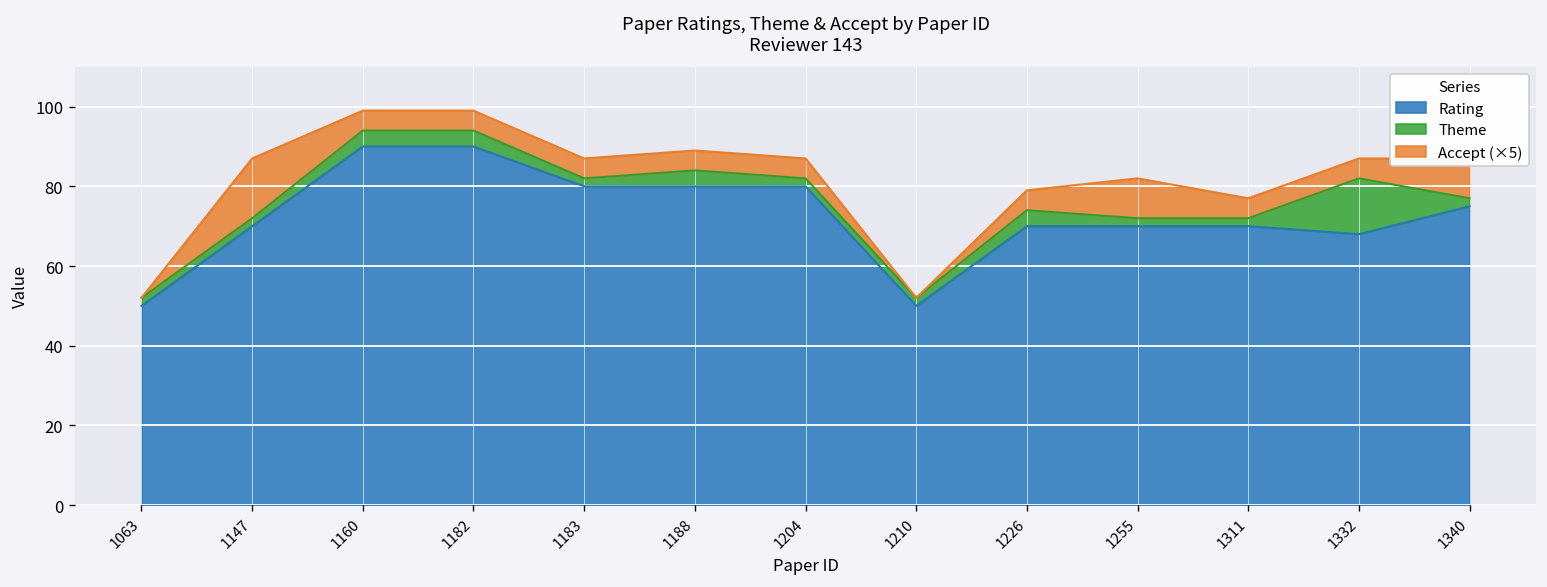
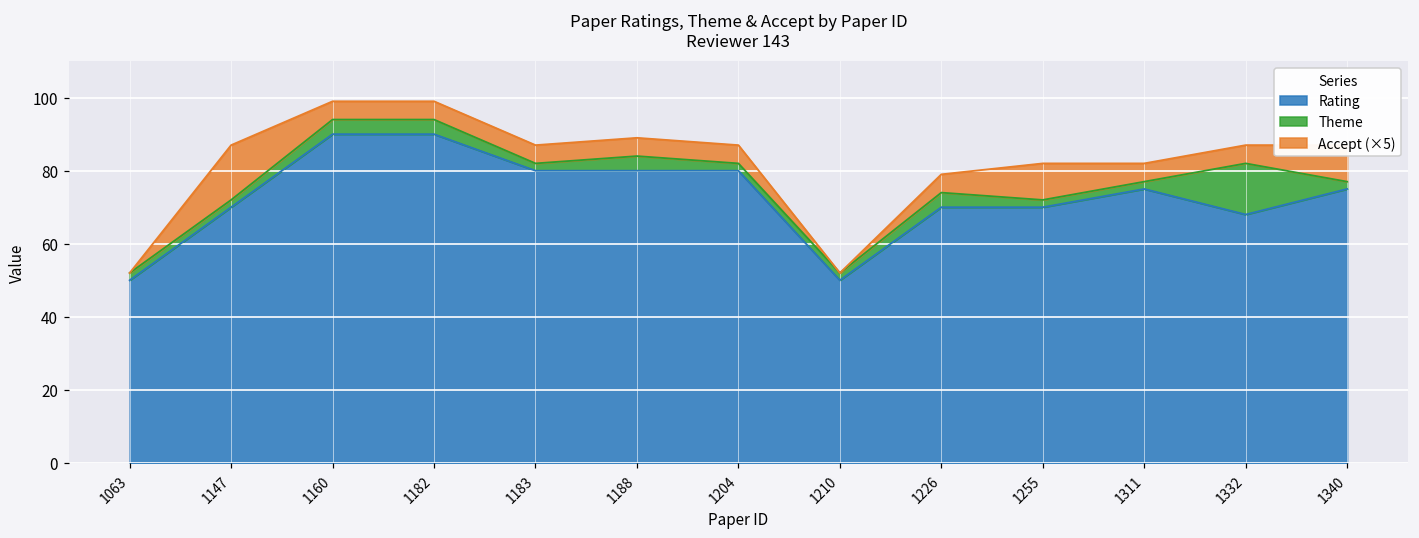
  {
    "Rating": {
      "1063": 50,
      "1147": 70,
      "1160": 90,
      "1182": 90,
      "1183": 80,
      "1188": 80,
      "1204": 80,
      "1210": 50,
      "1226": 70,
      "1255": 70,
-     "1311": 70,
+     "1311": 75,
      "1332": 68,
      "1340": 75
    },
    "Theme": {
      "1147": 2,
      "1160": 4,
      "1182": 4,
      "1183": 2,
      "1188": 4,
      "1204": 2,
      "1226": 4,
      "1255": 2,
      "1311": 2,
      "1332": 14,
      "1340": 2
    },
    "Accept (×5)": {
      "1147": 15,
      "1160": 5,
      "1182": 5,
      "1183": 5,
      "1188": 5,
      "1204": 5,
      "1226": 5,
      "1255": 10,
      "1311": 5,
      "1332": 5
    }
  }
